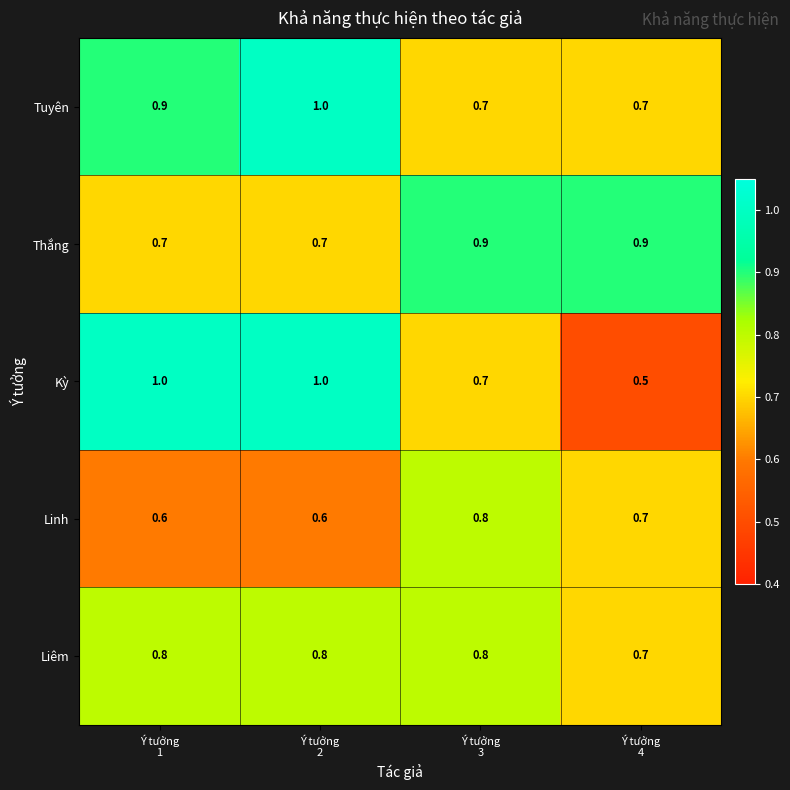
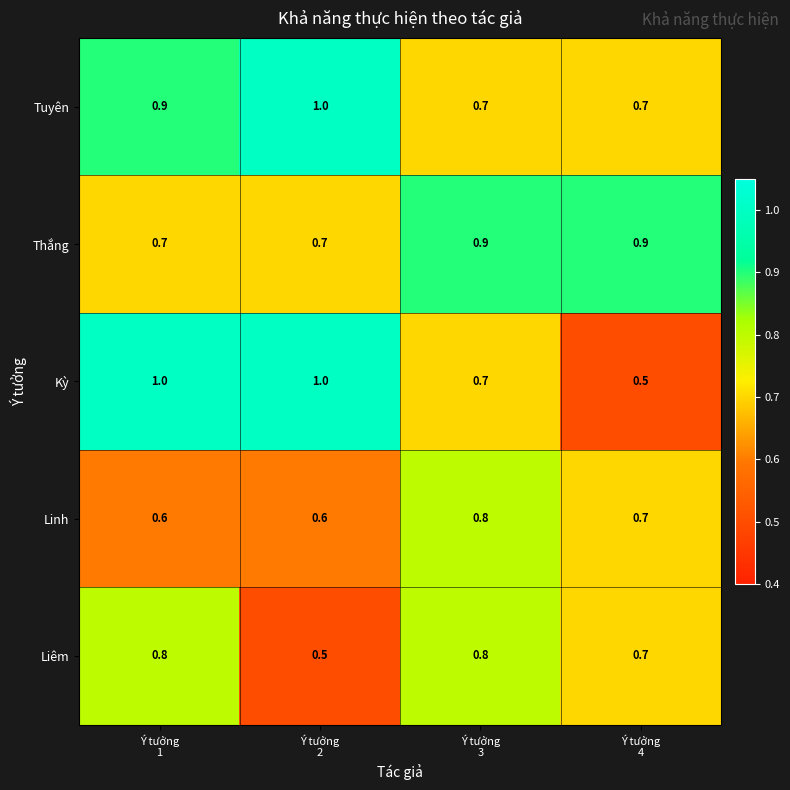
  {
    "Tuyên": {
      "Ý tưởng 1": 0.9,
      "Ý tưởng 2": 1.0,
      "Ý tưởng 3": 0.7,
      "Ý tưởng 4": 0.7
    },
    "Thắng": {
      "Ý tưởng 1": 0.7,
      "Ý tưởng 2": 0.7,
      "Ý tưởng 3": 0.9,
      "Ý tưởng 4": 0.9
    },
    "Kỳ": {
      "Ý tưởng 1": 1.0,
      "Ý tưởng 2": 1.0,
      "Ý tưởng 3": 0.7,
      "Ý tưởng 4": 0.5
    },
    "Linh": {
      "Ý tưởng 1": 0.6,
      "Ý tưởng 2": 0.6,
      "Ý tưởng 3": 0.8,
      "Ý tưởng 4": 0.7
    },
    "Liêm": {
      "Ý tưởng 1": 0.8,
-     "Ý tưởng 2": 0.8,
+     "Ý tưởng 2": 0.5,
      "Ý tưởng 3": 0.8,
      "Ý tưởng 4": 0.7
    }
  }
